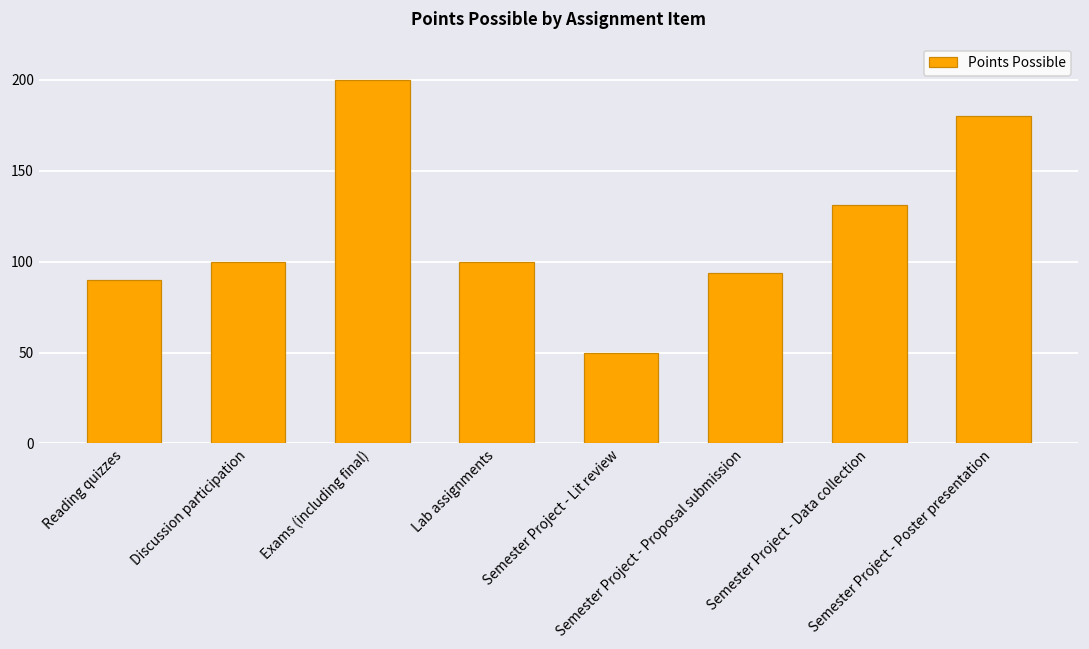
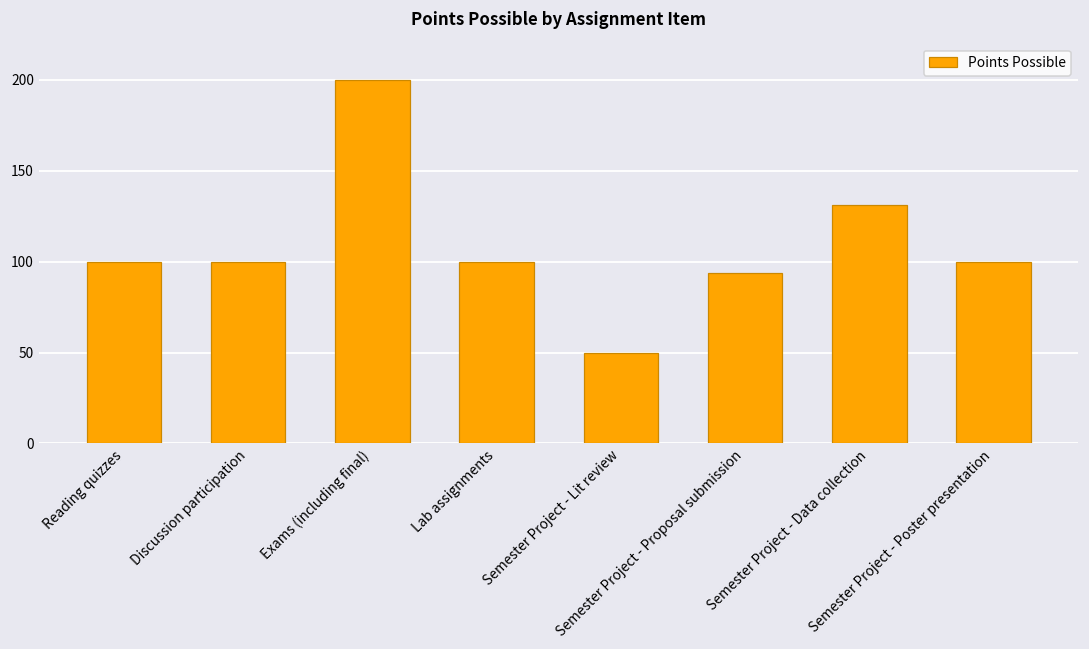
  {
-   "Reading quizzes": 90,
+   "Reading quizzes": 100,
    "Discussion participation": 100,
    "Exams (including final)": 200,
    "Lab assignments": 100,
    "Semester Project - Lit review": 50,
    "Semester Project - Proposal submission": 94,
    "Semester Project - Data collection": 131,
-   "Semester Project - Poster presentation": 180
+   "Semester Project - Poster presentation": 100
  }
